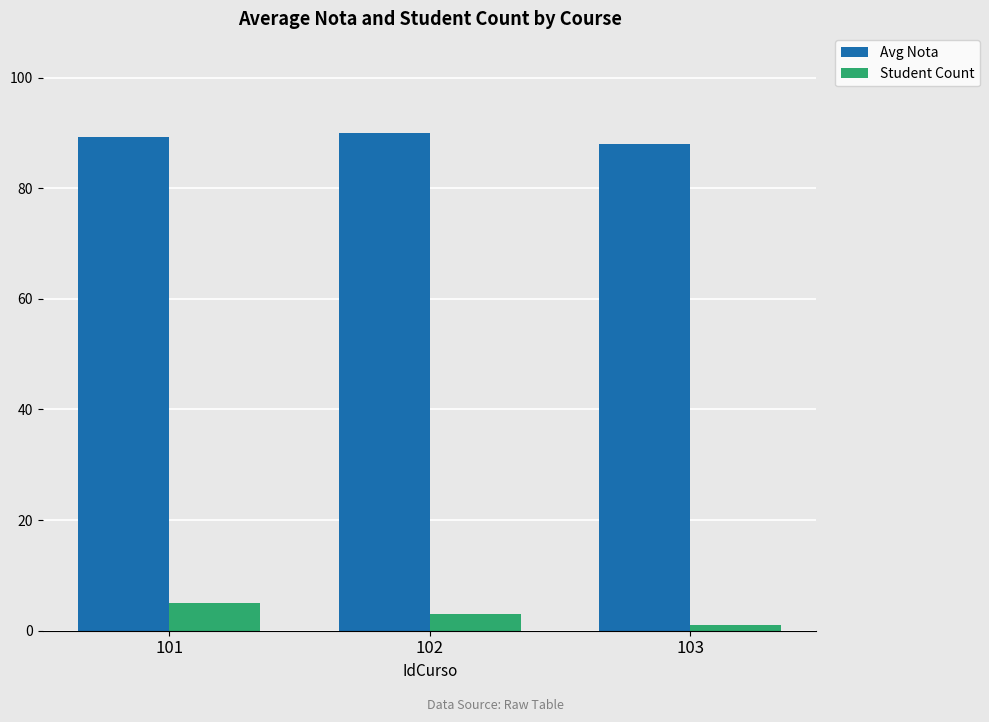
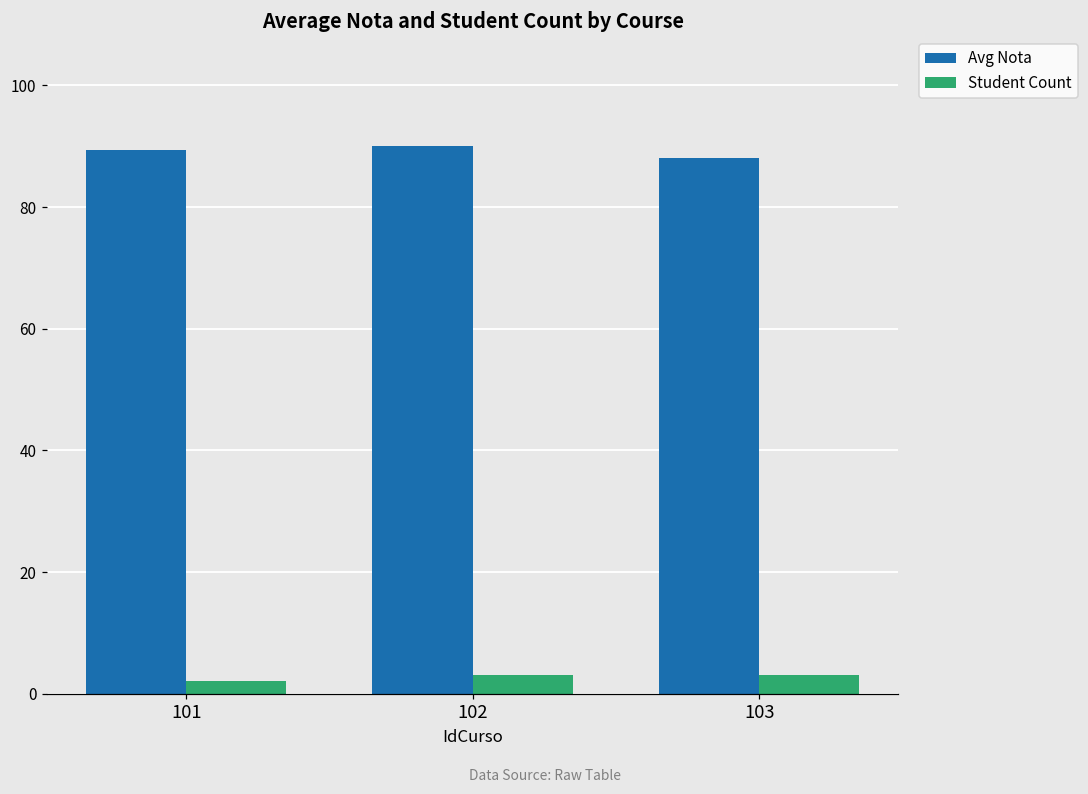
  {
    "Avg Nota": {
      "101": 89,
      "102": 90,
      "103": 88
    },
    "Student Count": {
-     "101": 5,
+     "101": 2,
      "102": 3,
-     "103": 1
+     "103": 3
    }
  }
